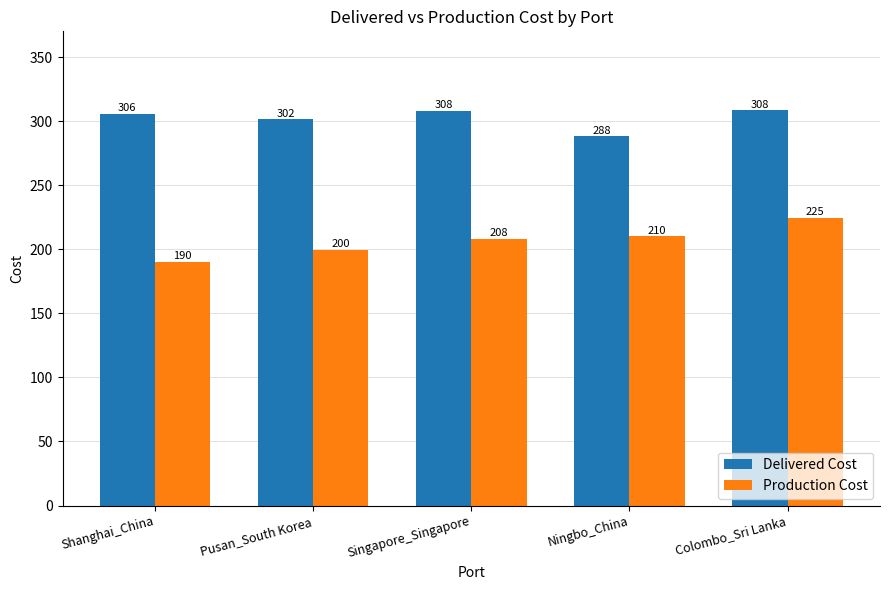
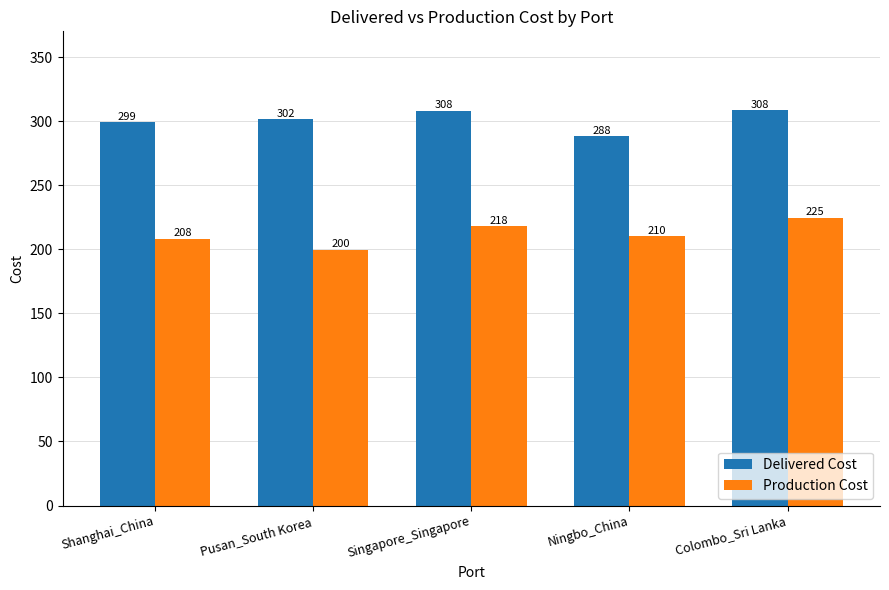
  {
    "Delivered Cost": {
-     "Shanghai_China": 306,
+     "Shanghai_China": 299,
      "Pusan_South Korea": 302,
      "Singapore_Singapore": 308,
      "Ningbo_China": 288,
      "Colombo_Sri Lanka": 308
    },
    "Production Cost": {
-     "Shanghai_China": 190,
+     "Shanghai_China": 208,
      "Pusan_South Korea": 200,
-     "Singapore_Singapore": 208,
+     "Singapore_Singapore": 218,
      "Ningbo_China": 210,
      "Colombo_Sri Lanka": 225
    }
  }
